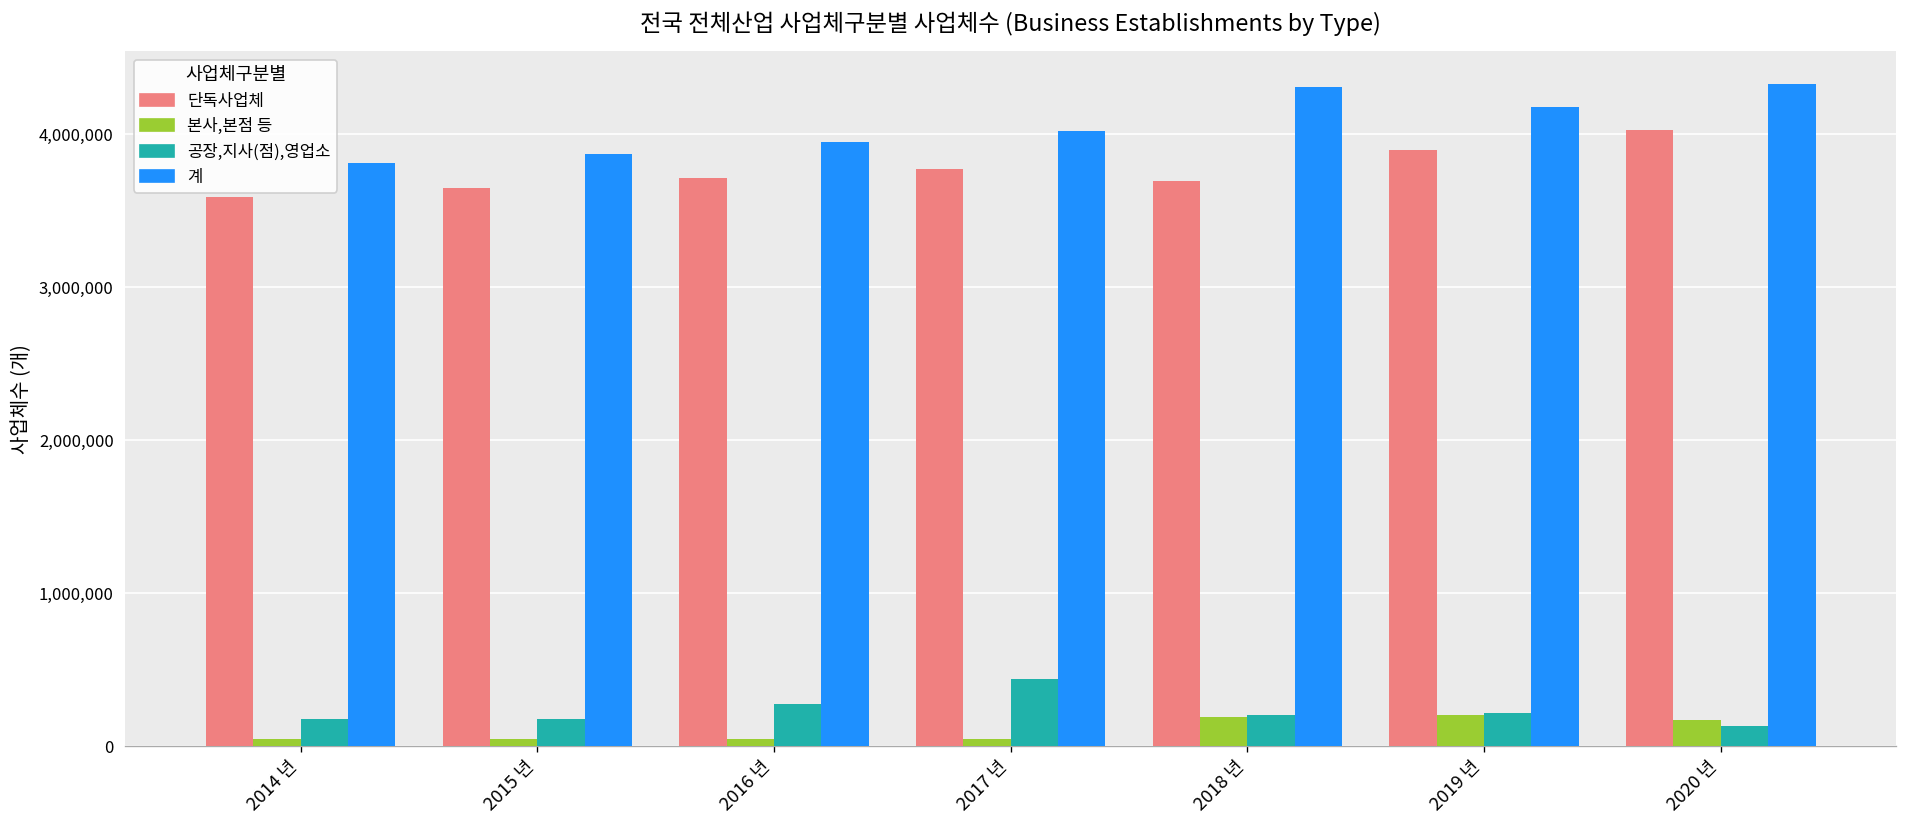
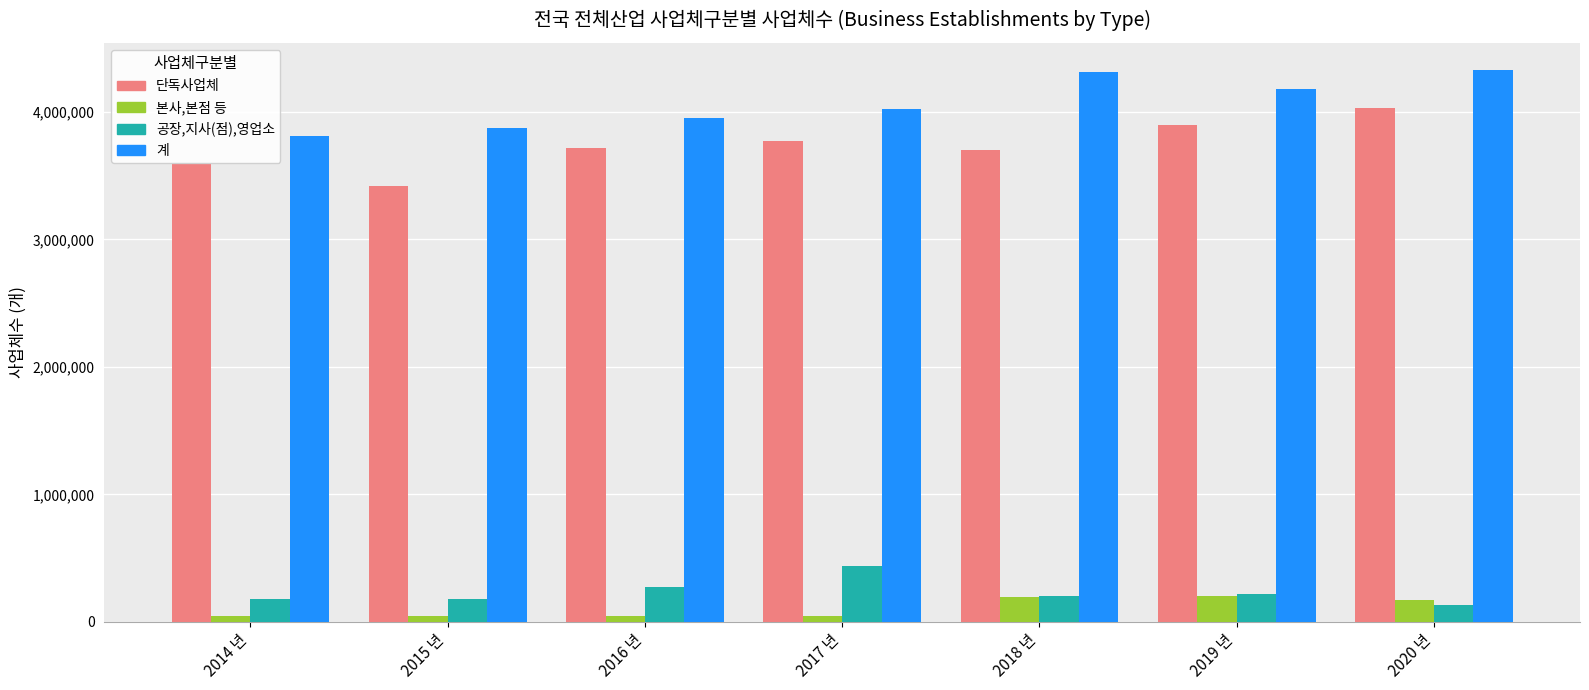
  {
    "단독사업체": {
      "2014 년": "3,590,000",
-     "2015 년": "3,650,000",
+     "2015 년": "3,420,000",
      "2016 년": "3,710,000",
      "2017 년": "3,770,000",
      "2018 년": "3,700,000",
      "2019 년": "3,900,000",
      "2020 년": "4,030,000"
    },
    "본사,본점 등": {
      "2014 년": "50,000",
      "2015 년": "50,000",
      "2016 년": "50,000",
      "2017 년": "50,000",
      "2018 년": "190,000",
      "2019 년": "200,000",
      "2020 년": "170,000"
    },
    "공장,지사(점),영업소": {
      "2014 년": "180,000",
      "2015 년": "180,000",
      "2016 년": "270,000",
      "2017 년": "440,000",
      "2018 년": "210,000",
      "2019 년": "220,000",
      "2020 년": "130,000"
    },
    "계": {
      "2014 년": "3,810,000",
      "2015 년": "3,870,000",
      "2016 년": "3,950,000",
      "2017 년": "4,020,000",
      "2018 년": "4,310,000",
      "2019 년": "4,180,000",
      "2020 년": "4,330,000"
    }
  }
